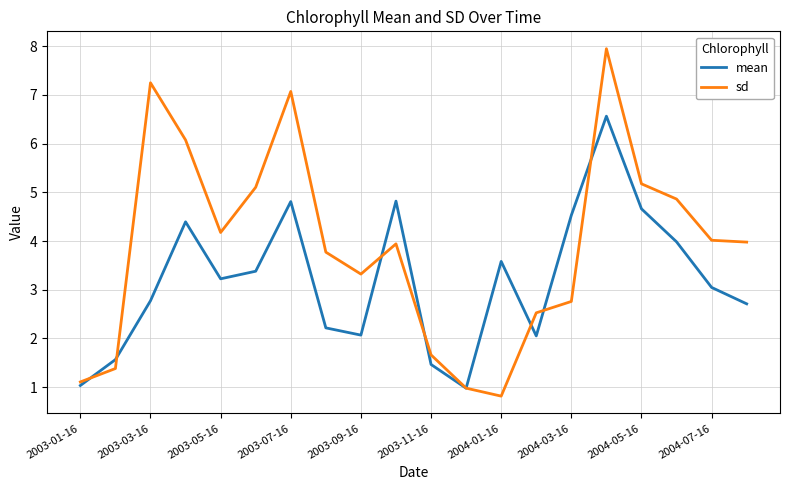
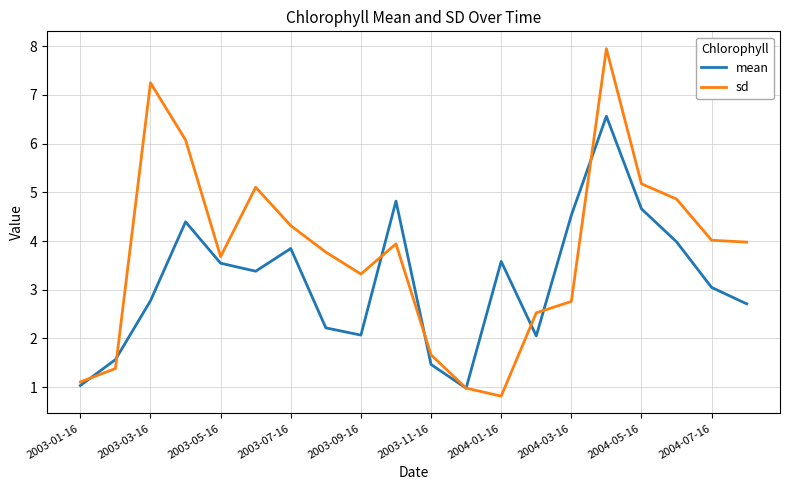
  {
    "mean": {
      "2003-01-16": 1.0,
      "2003-03-16": 2.8,
-     "2003-05-16": 3.2,
-     "2003-07-16": 4.8,
+     "2003-05-16": 3.5,
+     "2003-07-16": 3.8,
      "2003-09-16": 2.1,
      "2003-11-16": 1.5,
      "2004-01-16": 3.6,
      "2004-03-16": 4.5,
      "2004-05-16": 4.7,
      "2004-07-16": 3.0
    },
    "sd": {
      "2003-01-16": 1.1,
      "2003-03-16": 7.2,
-     "2003-05-16": 4.2,
-     "2003-07-16": 7.1,
+     "2003-05-16": 3.7,
+     "2003-07-16": 4.3,
      "2003-09-16": 3.3,
      "2003-11-16": 1.7,
      "2004-01-16": 0.8,
      "2004-03-16": 2.8,
      "2004-05-16": 5.2,
      "2004-07-16": 4.0
    }
  }
